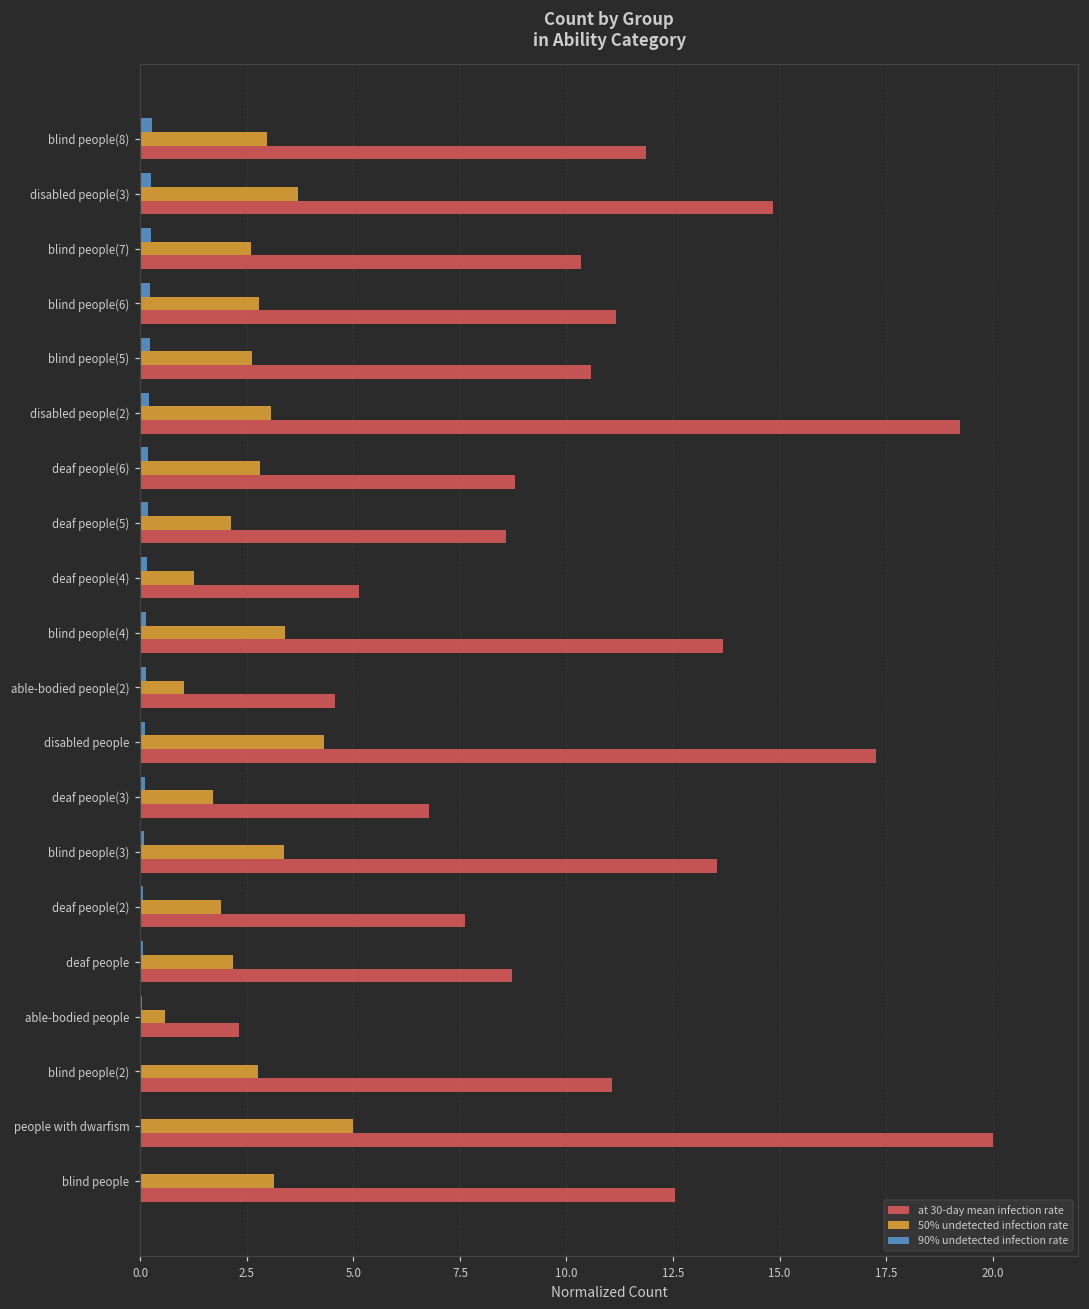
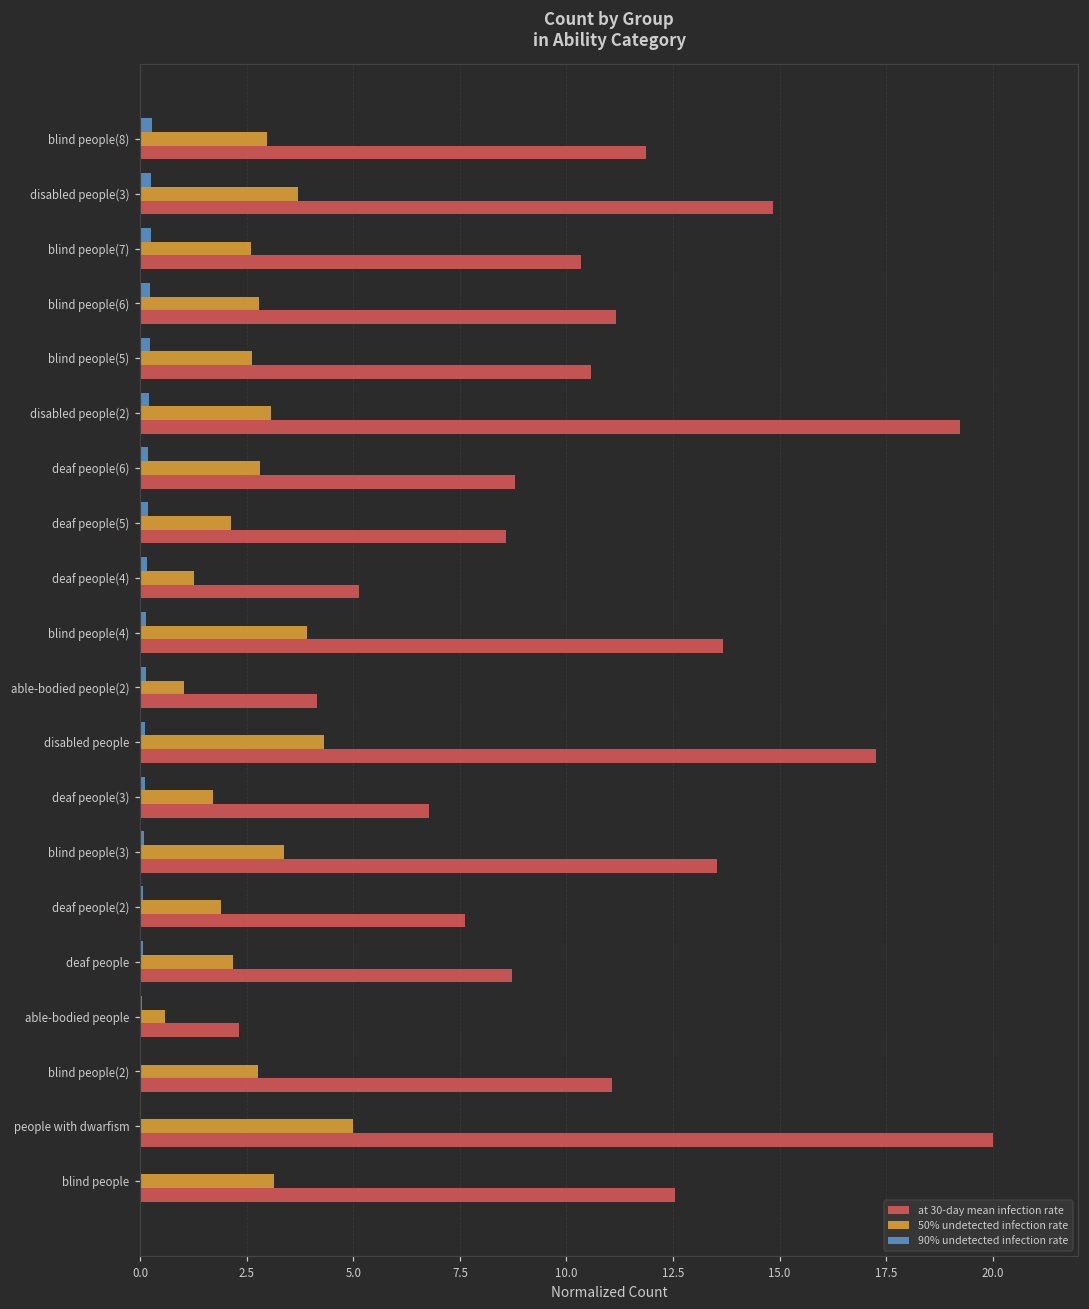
  {
    "at 30-day mean infection rate": {
      "blind people(8)": 11.9,
      "disabled people(3)": 14.8,
      "blind people(7)": 10.4,
      "blind people(6)": 11.2,
      "blind people(5)": 10.6,
      "disabled people(2)": 19.2,
      "deaf people(6)": 8.8,
      "deaf people(5)": 8.6,
      "deaf people(4)": 5.1,
      "blind people(4)": 13.7,
-     "able-bodied people(2)": 4.6,
+     "able-bodied people(2)": 4.1,
      "disabled people": 17.3,
      "deaf people(3)": 6.8,
      "blind people(3)": 13.5,
      "deaf people(2)": 7.6,
      "deaf people": 8.7,
      "able-bodied people": 2.3,
      "blind people(2)": 11.1,
      "people with dwarfism": 20.0,
      "blind people": 12.5
    },
    "50% undetected infection rate": {
      "blind people(8)": 3.0,
      "disabled people(3)": 3.7,
      "blind people(7)": 2.6,
      "blind people(6)": 2.8,
      "blind people(5)": 2.6,
      "disabled people(2)": 3.1,
      "deaf people(6)": 2.8,
      "deaf people(5)": 2.1,
      "deaf people(4)": 1.3,
-     "blind people(4)": 3.4,
+     "blind people(4)": 3.9,
      "able-bodied people(2)": 1.0,
      "disabled people": 4.3,
      "deaf people(3)": 1.7,
      "blind people(3)": 3.4,
      "deaf people(2)": 1.9,
      "deaf people": 2.2,
      "able-bodied people": 0.6,
      "blind people(2)": 2.8,
      "people with dwarfism": 5.0,
      "blind people": 3.1
    },
    "90% undetected infection rate": {
      "blind people(8)": 0.3,
      "disabled people(3)": 0.3,
      "blind people(7)": 0.2,
      "blind people(6)": 0.2,
      "blind people(5)": 0.2,
      "disabled people(2)": 0.2,
      "deaf people(6)": 0.2,
      "deaf people(5)": 0.2,
      "deaf people(4)": 0.2,
      "blind people(4)": 0.1,
      "able-bodied people(2)": 0.1,
      "disabled people": 0.1,
      "deaf people(3)": 0.1,
      "blind people(3)": 0.1,
      "deaf people(2)": 0.1,
      "blind people": 0.0
    }
  }
